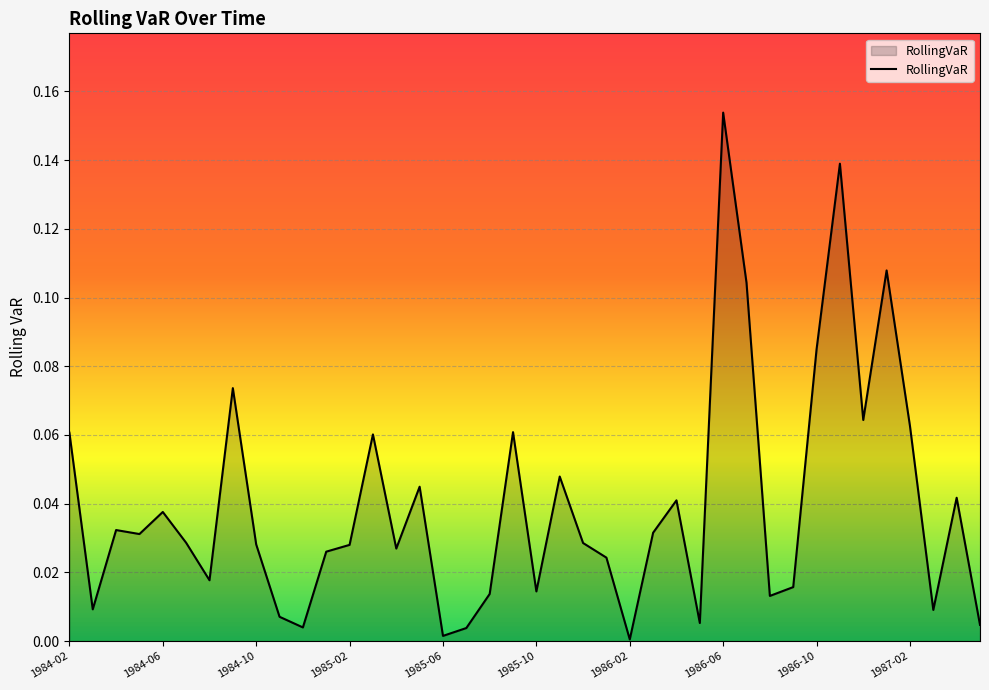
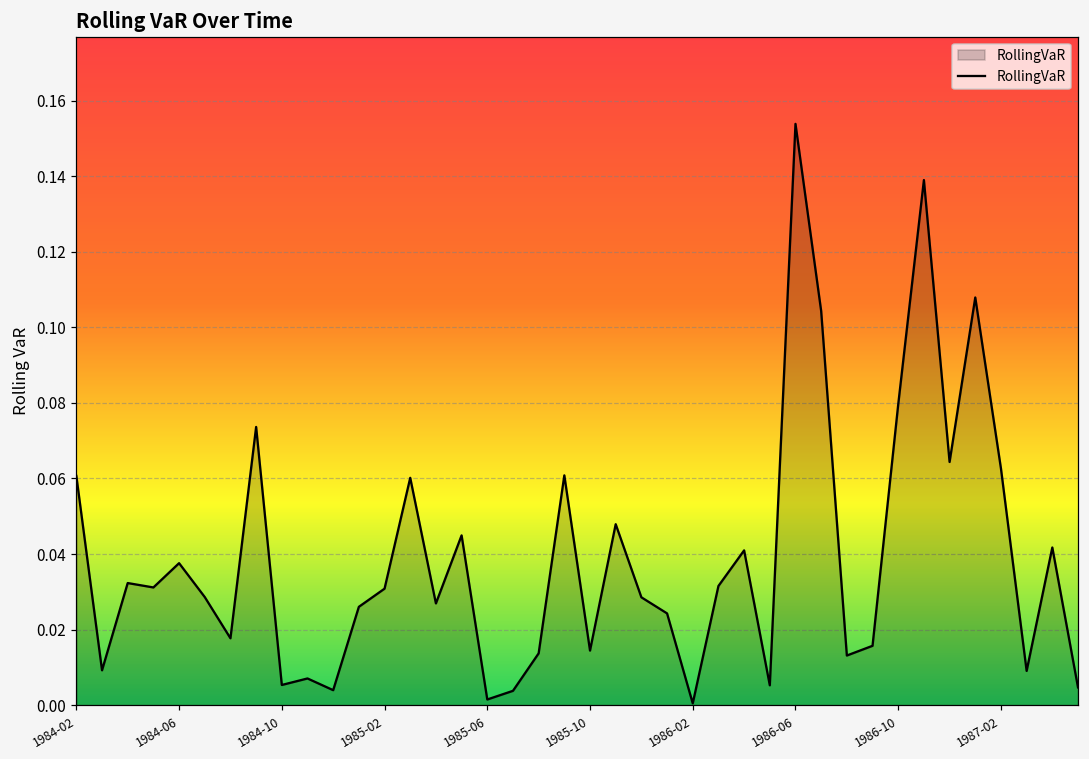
  {
    "1984-02": 0.061,
    "1984-06": 0.038,
-   "1984-10": 0.028,
-   "1985-02": 0.028,
+   "1984-10": 0.005,
+   "1985-02": 0.031,
    "1985-06": 0.002,
    "1985-10": 0.014,
    "1986-02": 0.000,
    "1986-06": 0.154,
-   "1986-10": 0.085,
+   "1986-10": 0.080,
    "1987-02": 0.063
  }
